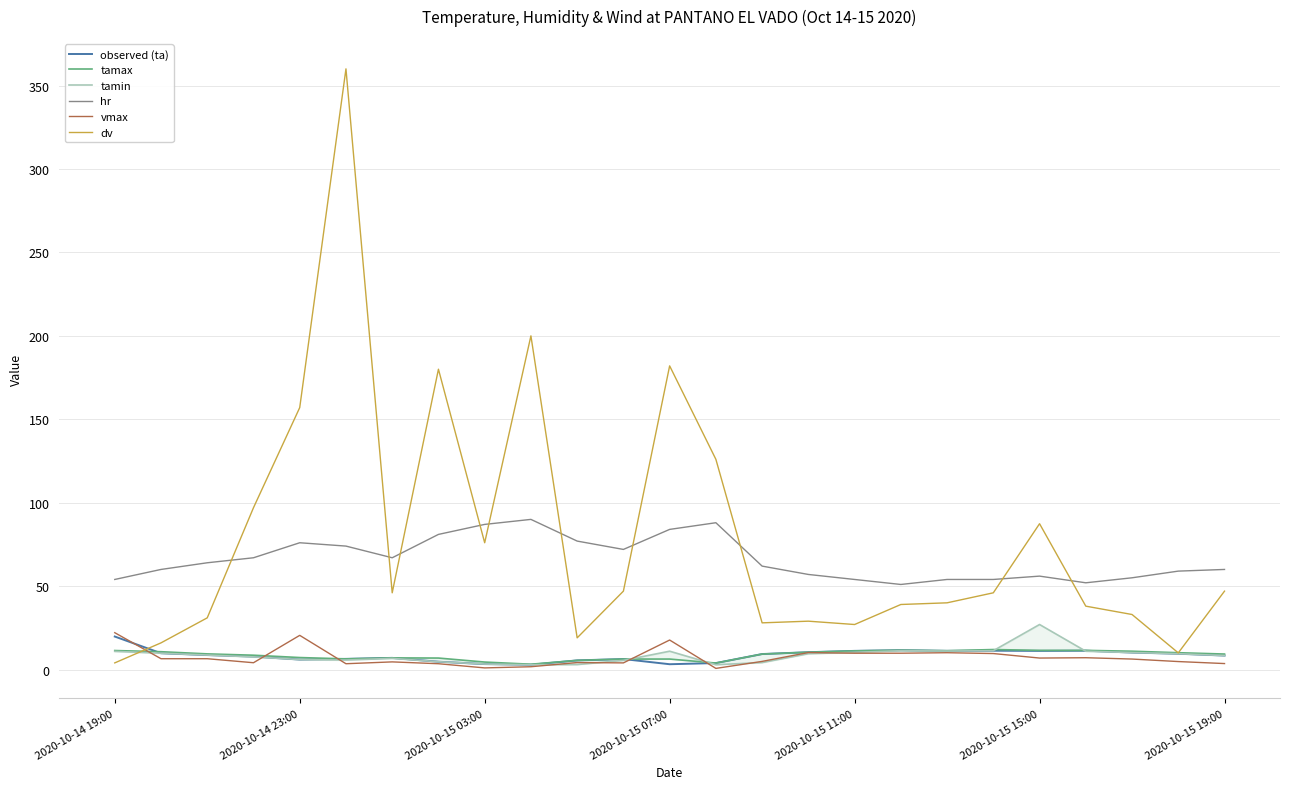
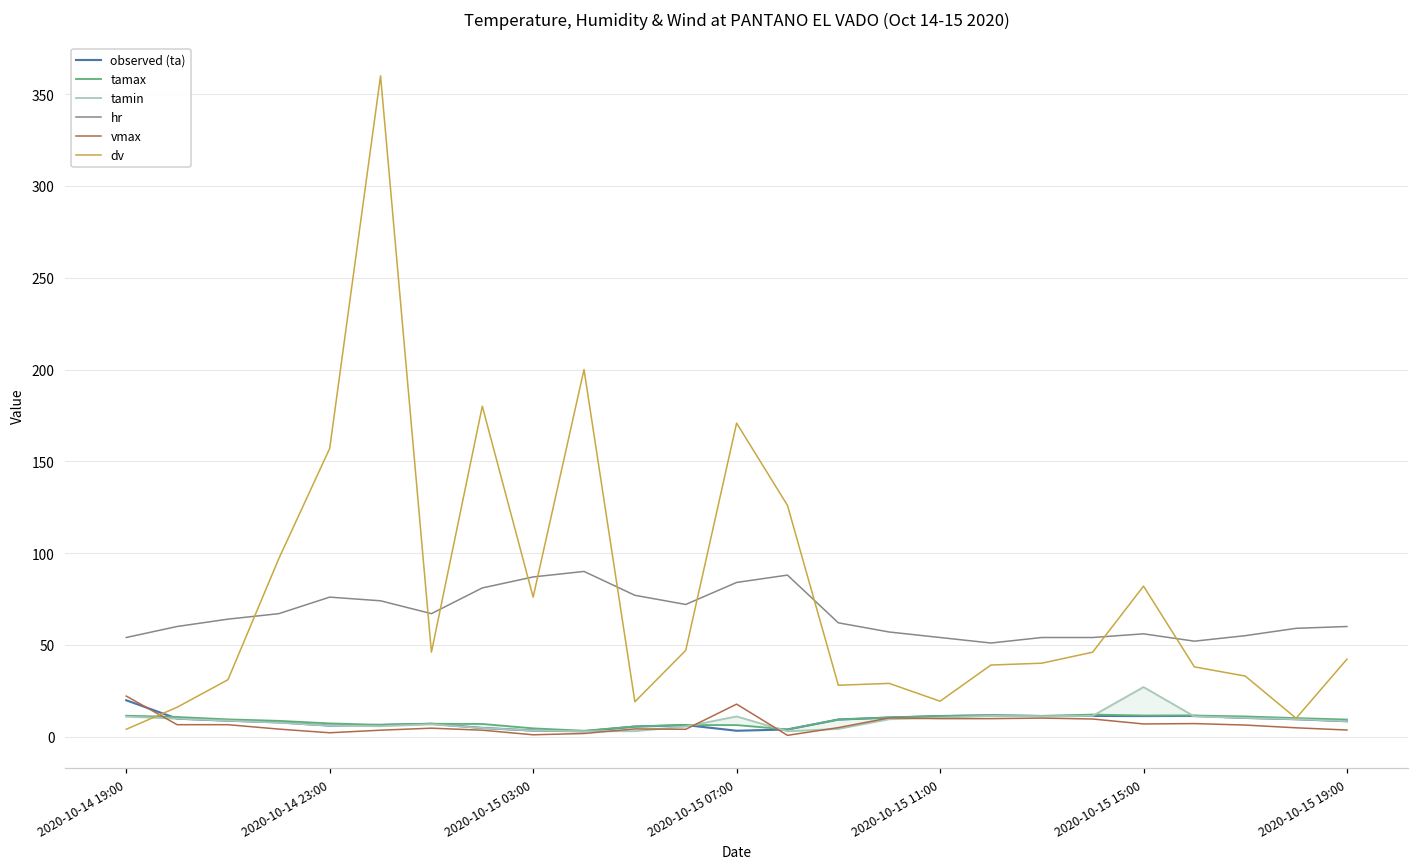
  {
    "observed (ta)": {
      "2020-10-14 19:00": 20,
      "2020-10-15 07:00": 3
    },
    "vmax": {
      "2020-10-14 19:00": 22,
-     "2020-10-14 23:00": 21,
+     "2020-10-14 23:00": 2,
      "2020-10-15 03:00": 1,
      "2020-10-15 07:00": 18,
      "2020-10-15 15:00": 7,
      "2020-10-15 19:00": 4
    },
    "dv": {
      "2020-10-14 19:00": 4,
      "2020-10-14 23:00": 157,
      "2020-10-15 03:00": 76,
-     "2020-10-15 07:00": 182,
-     "2020-10-15 11:00": 27,
-     "2020-10-15 15:00": 87,
-     "2020-10-15 19:00": 47
+     "2020-10-15 07:00": 171,
+     "2020-10-15 11:00": 19,
+     "2020-10-15 15:00": 82,
+     "2020-10-15 19:00": 42
    }
  }
